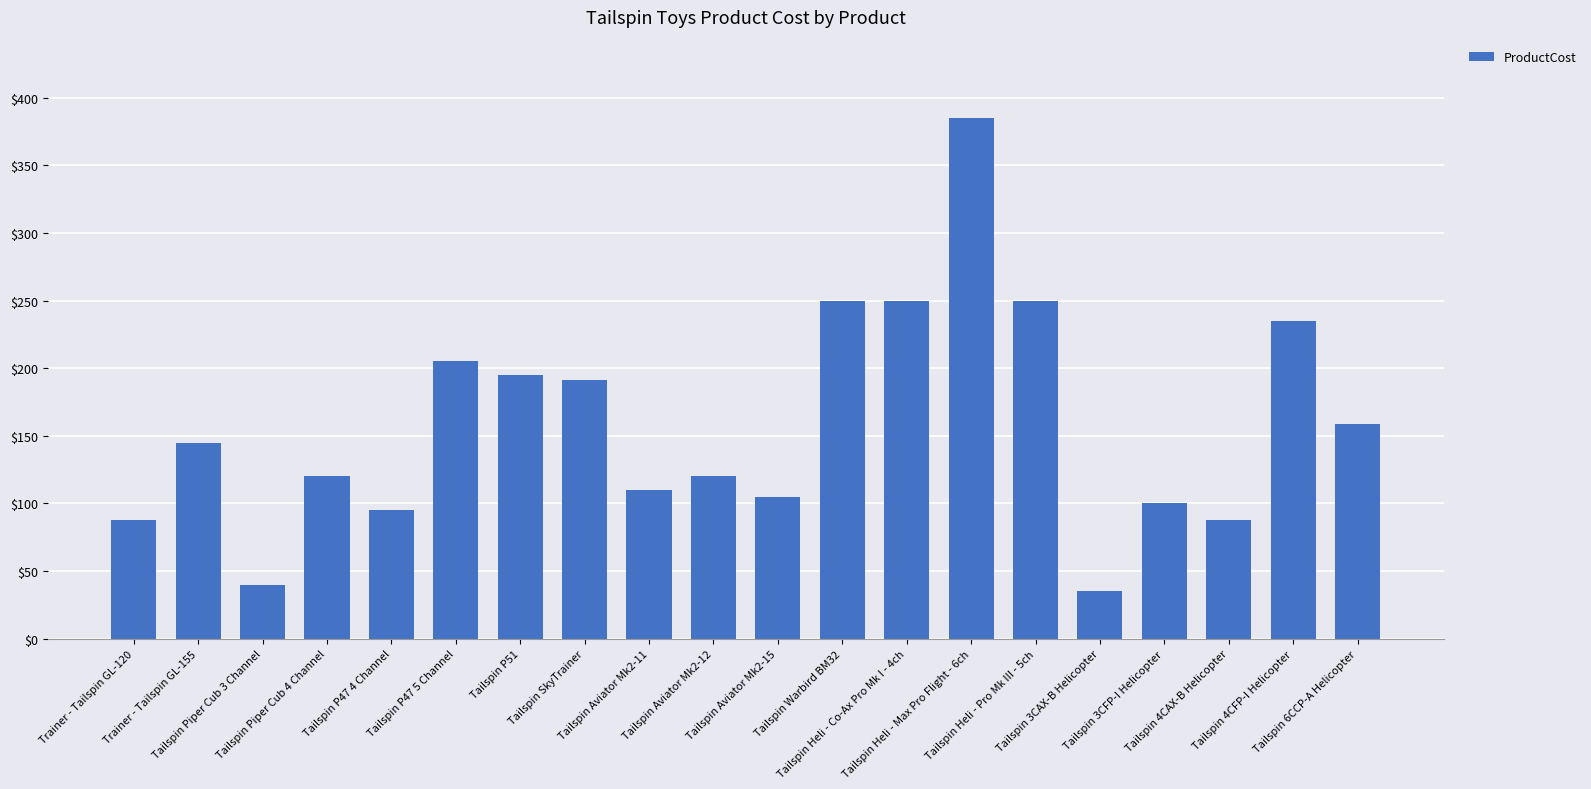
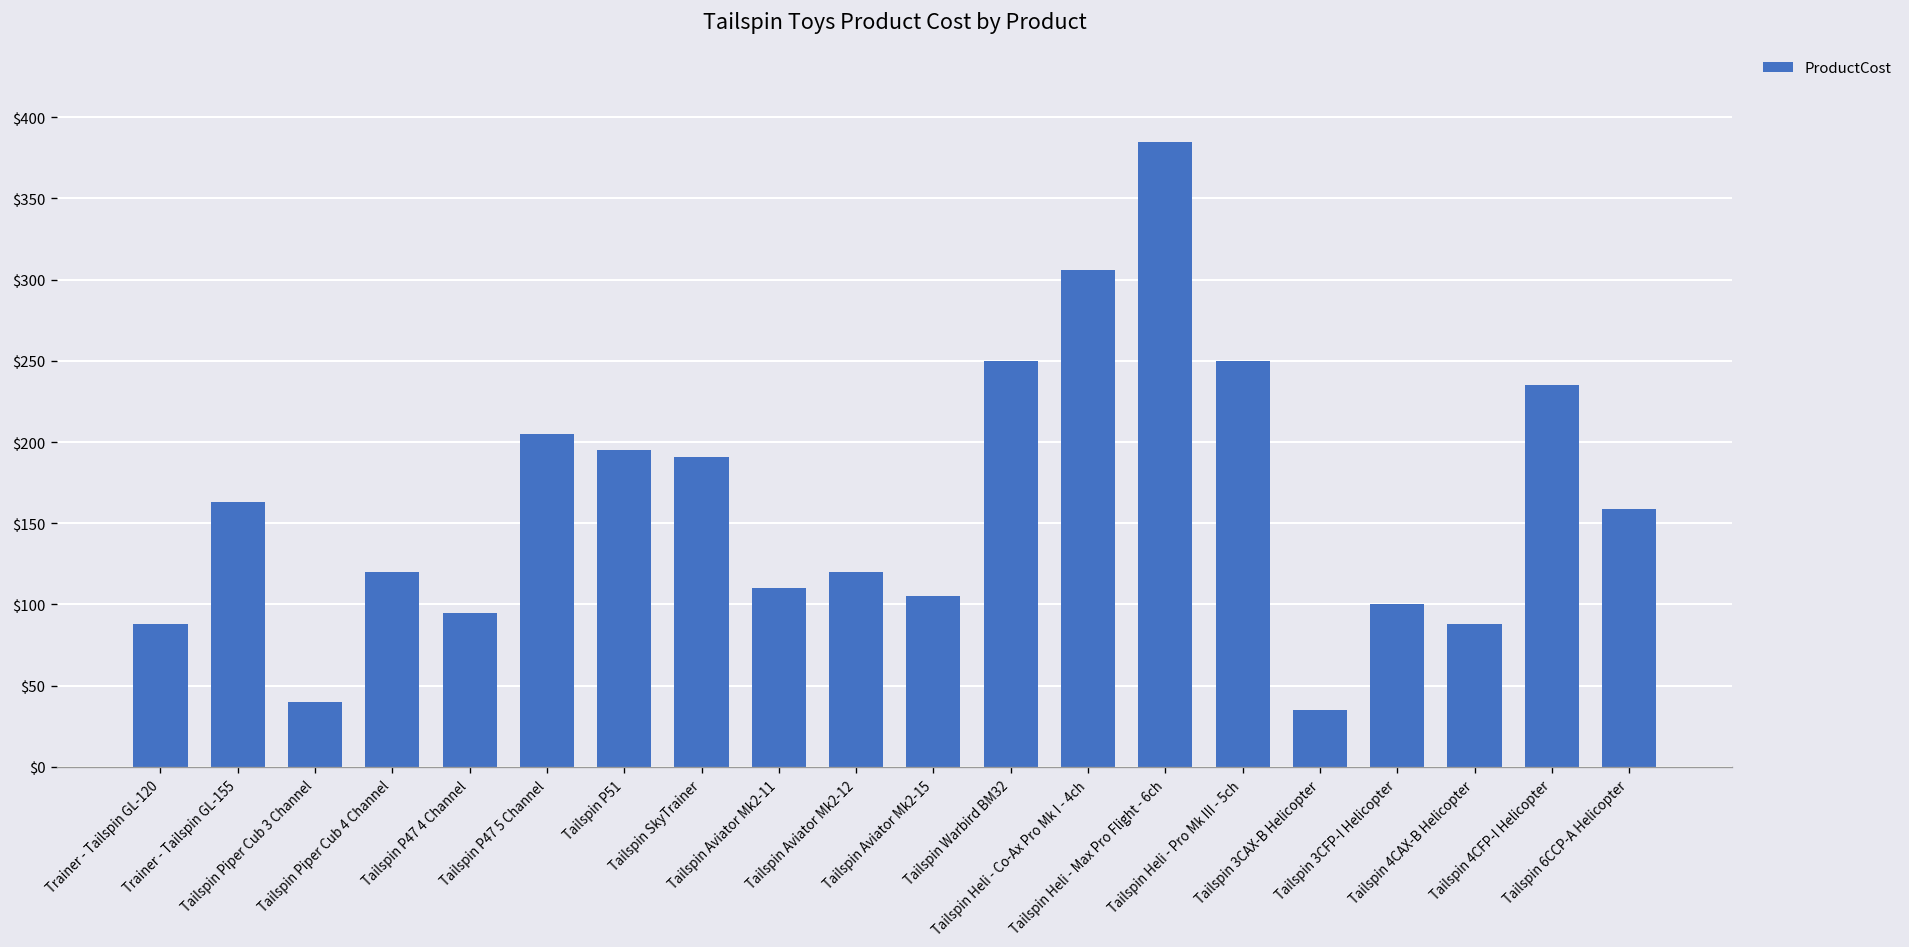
  {
    "Trainer - Tailspin GL-120": "$88",
-   "Trainer - Tailspin GL-155": "$145",
+   "Trainer - Tailspin GL-155": "$163",
    "Tailspin Piper Cub 3 Channel": "$40",
    "Tailspin Piper Cub 4 Channel": "$120",
    "Tailspin P47 4 Channel": "$95",
    "Tailspin P47 5 Channel": "$205",
    "Tailspin P51": "$195",
    "Tailspin SkyTrainer": "$191",
    "Tailspin Aviator Mk2-11": "$110",
    "Tailspin Aviator Mk2-12": "$120",
    "Tailspin Aviator Mk2-15": "$105",
    "Tailspin Warbird BM32": "$250",
-   "Tailspin Heli - Co-Ax Pro Mk I - 4ch": "$250",
+   "Tailspin Heli - Co-Ax Pro Mk I - 4ch": "$306",
    "Tailspin Heli - Max Pro Flight - 6ch": "$385",
    "Tailspin Heli - Pro Mk III - 5ch": "$250",
    "Tailspin 3CAX-B Helicopter": "$35",
    "Tailspin 3CFP-I Helicopter": "$100",
    "Tailspin 4CAX-B Helicopter": "$88",
    "Tailspin 4CFP-I Helicopter": "$235",
    "Tailspin 6CCP-A Helicopter": "$159"
  }
